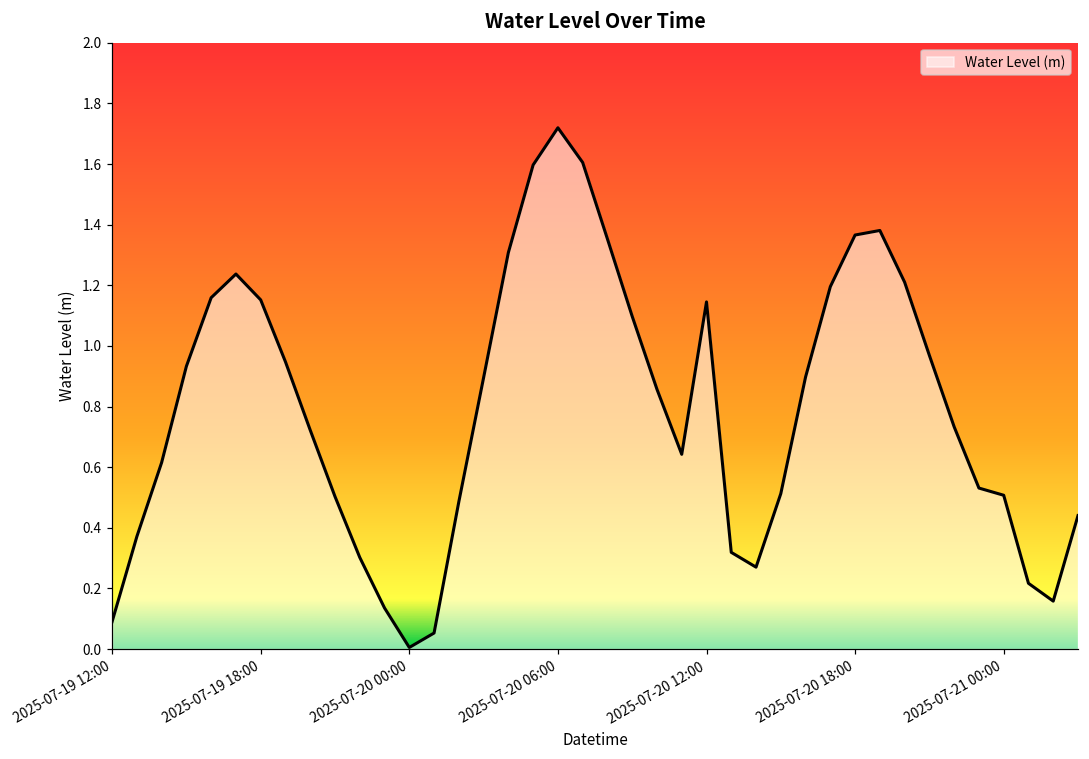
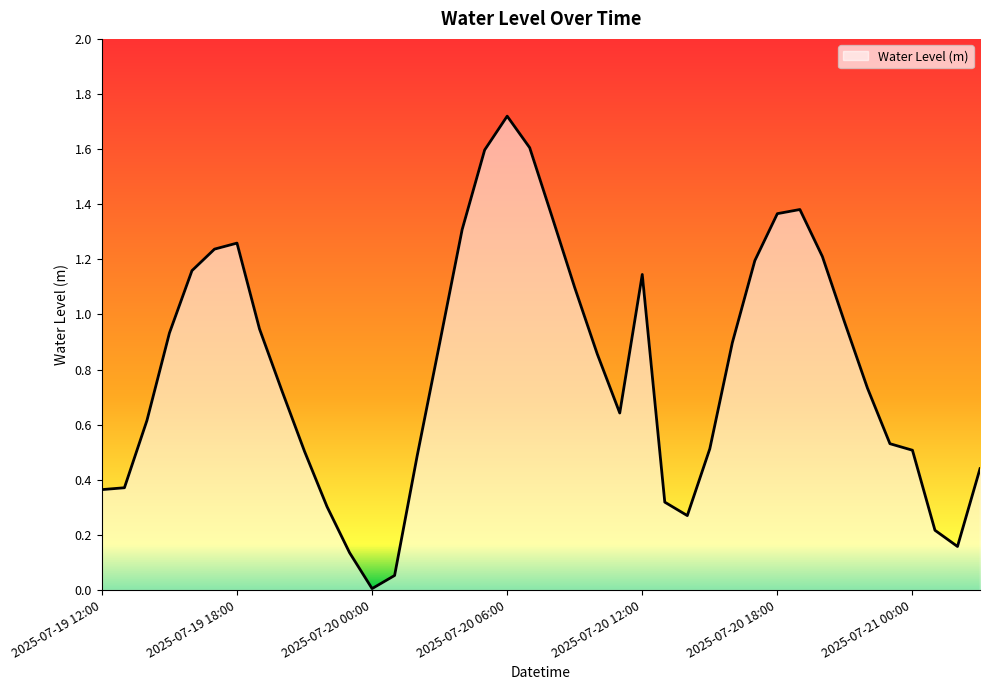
  {
-   "2025-07-19 12:00": 0.09,
-   "2025-07-19 18:00": 1.15,
+   "2025-07-19 12:00": 0.36,
+   "2025-07-19 18:00": 1.26,
    "2025-07-20 00:00": 0.01,
    "2025-07-20 06:00": 1.72,
    "2025-07-20 12:00": 1.15,
    "2025-07-20 18:00": 1.37,
    "2025-07-21 00:00": 0.51
  }
